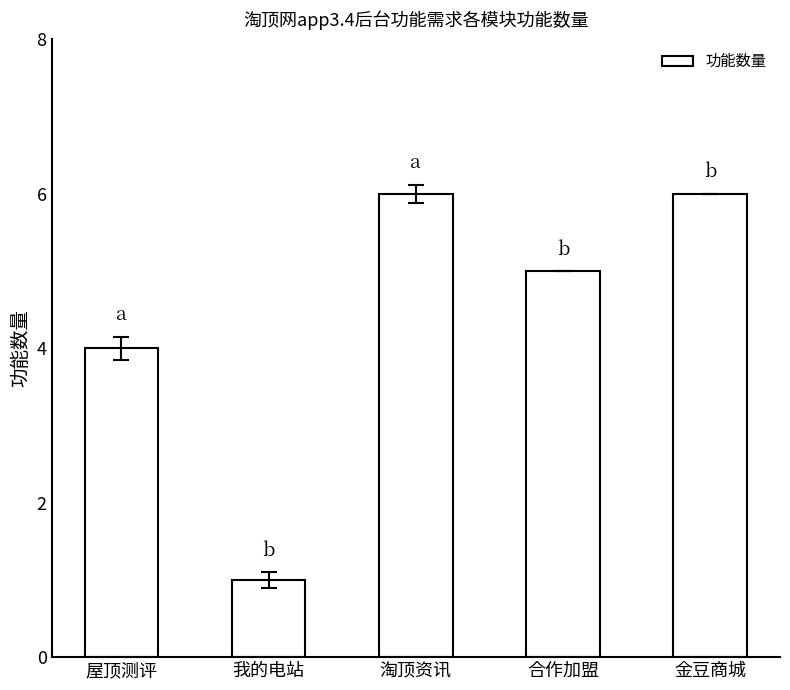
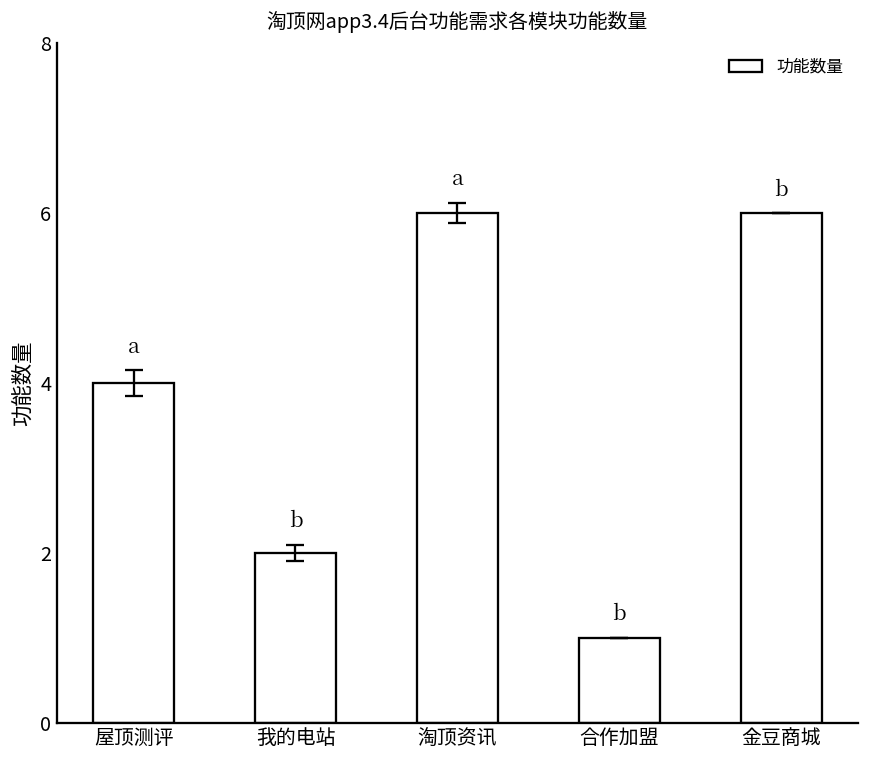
  {
    "功能数量": {
      "屋顶测评": 4,
-     "我的电站": 1,
+     "我的电站": 2,
      "淘顶资讯": 6,
-     "合作加盟": 5,
+     "合作加盟": 1,
      "金豆商城": 6
    }
  }
